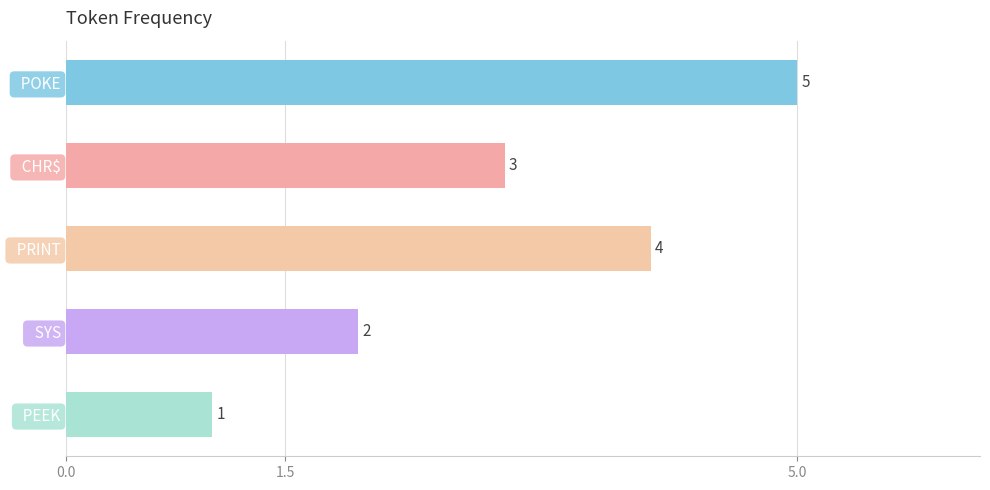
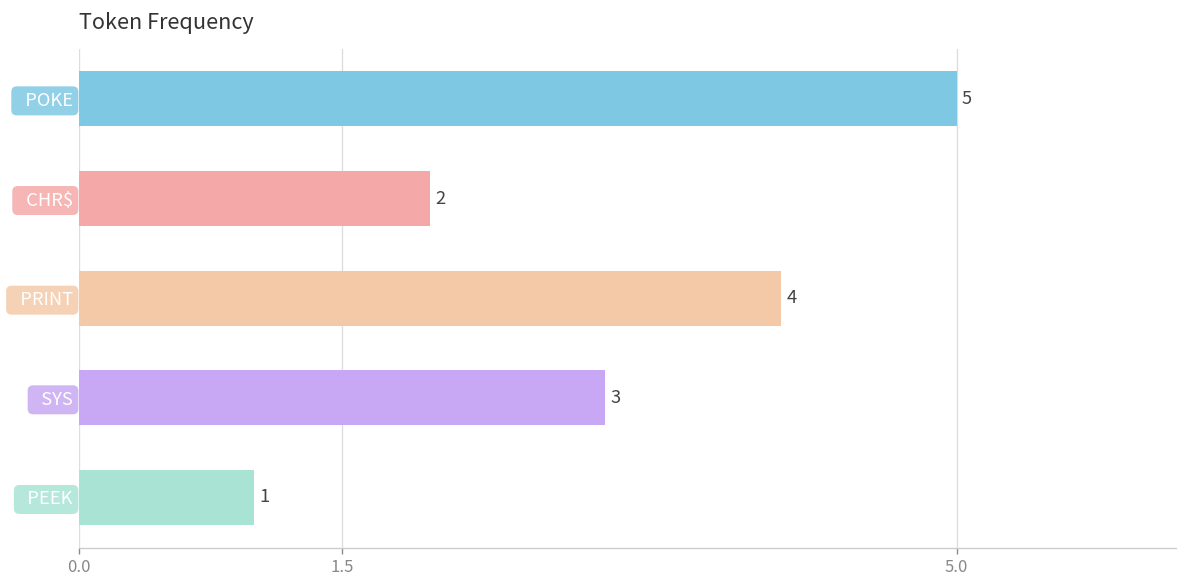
  {
    "POKE": 5,
-   "CHR$": 3,
+   "CHR$": 2,
    "PRINT": 4,
-   "SYS": 2,
+   "SYS": 3,
    "PEEK": 1
  }
